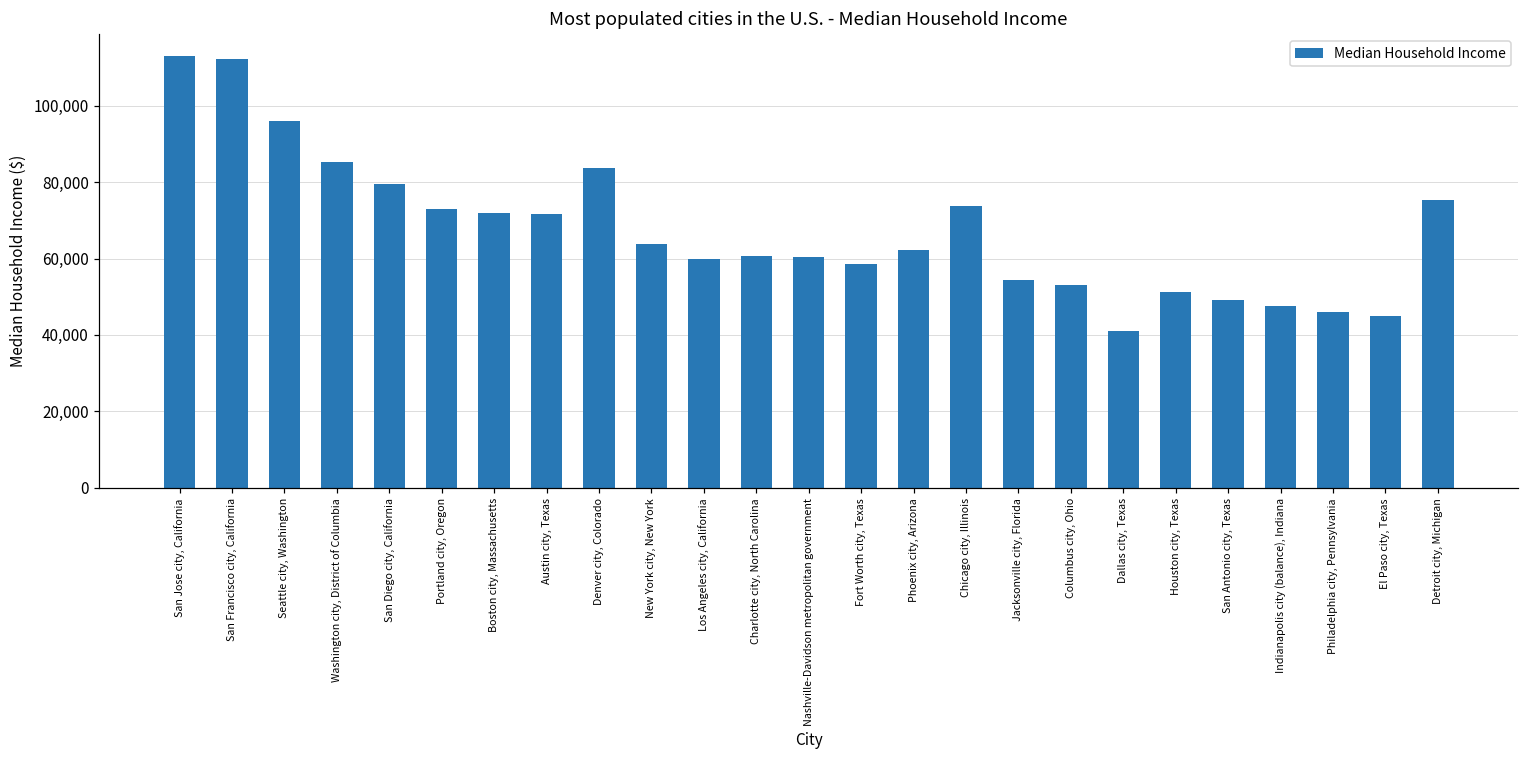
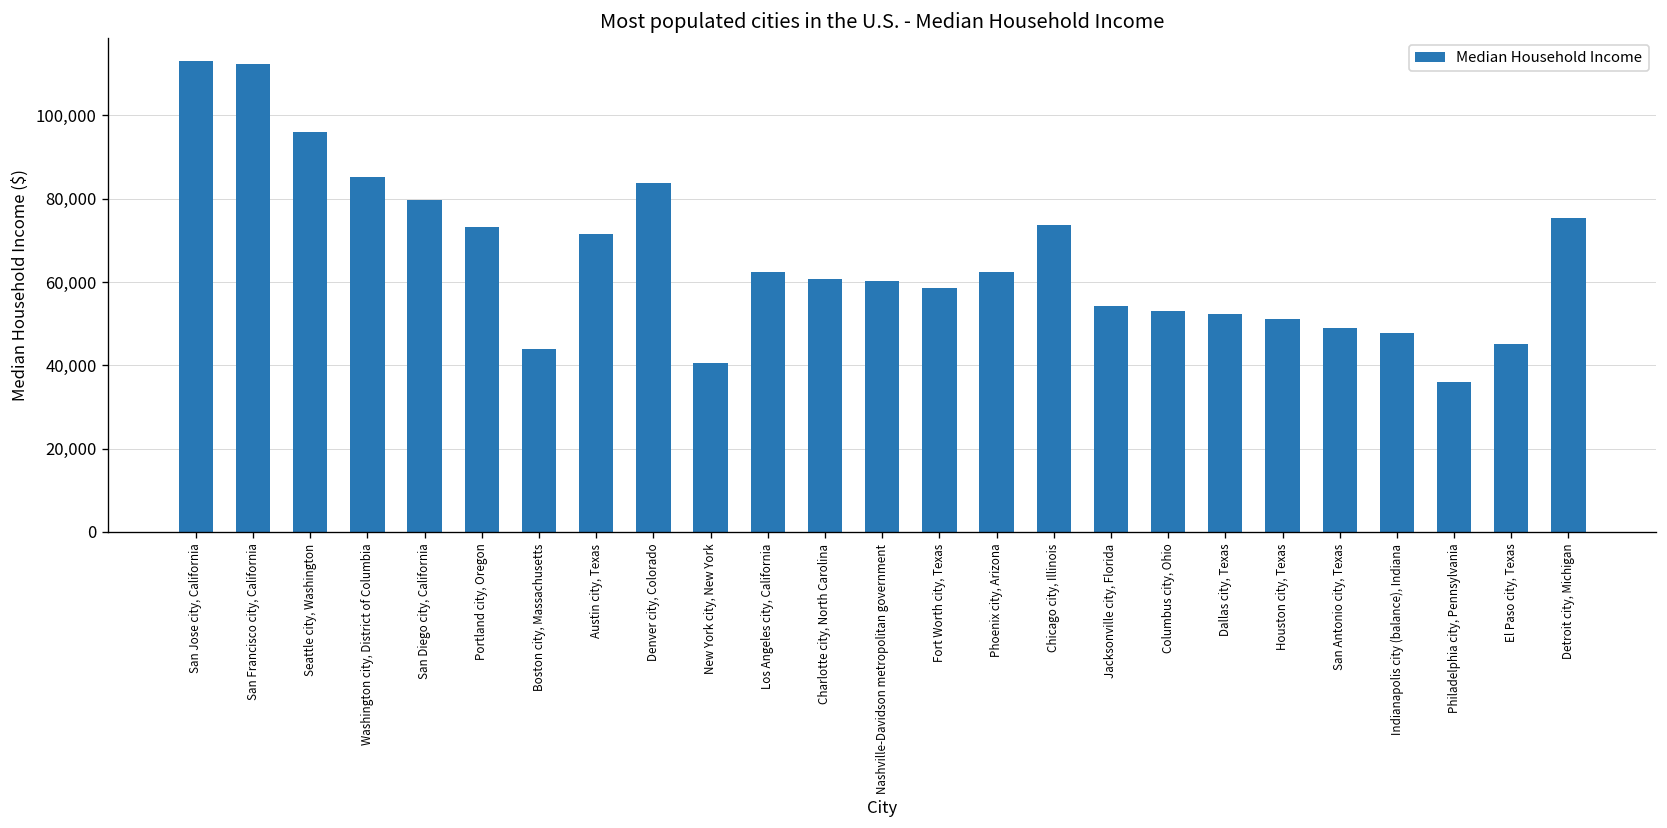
  {
    "San Jose city, California": "113,000",
    "San Francisco city, California": "112,000",
    "Seattle city, Washington": "96,000",
    "Washington city, District of Columbia": "85,000",
    "San Diego city, California": "80,000",
    "Portland city, Oregon": "73,000",
-   "Boston city, Massachusetts": "72,000",
+   "Boston city, Massachusetts": "44,000",
    "Austin city, Texas": "72,000",
    "Denver city, Colorado": "84,000",
-   "New York city, New York": "64,000",
-   "Los Angeles city, California": "60,000",
+   "New York city, New York": "41,000",
+   "Los Angeles city, California": "62,000",
    "Charlotte city, North Carolina": "61,000",
    "Nashville-Davidson metropolitan government": "60,000",
    "Fort Worth city, Texas": "58,000",
    "Phoenix city, Arizona": "62,000",
    "Chicago city, Illinois": "74,000",
    "Jacksonville city, Florida": "54,000",
    "Columbus city, Ohio": "53,000",
-   "Dallas city, Texas": "41,000",
+   "Dallas city, Texas": "52,000",
    "Houston city, Texas": "51,000",
    "San Antonio city, Texas": "49,000",
    "Indianapolis city (balance), Indiana": "48,000",
-   "Philadelphia city, Pennsylvania": "46,000",
+   "Philadelphia city, Pennsylvania": "36,000",
    "El Paso city, Texas": "45,000",
    "Detroit city, Michigan": "75,000"
  }
